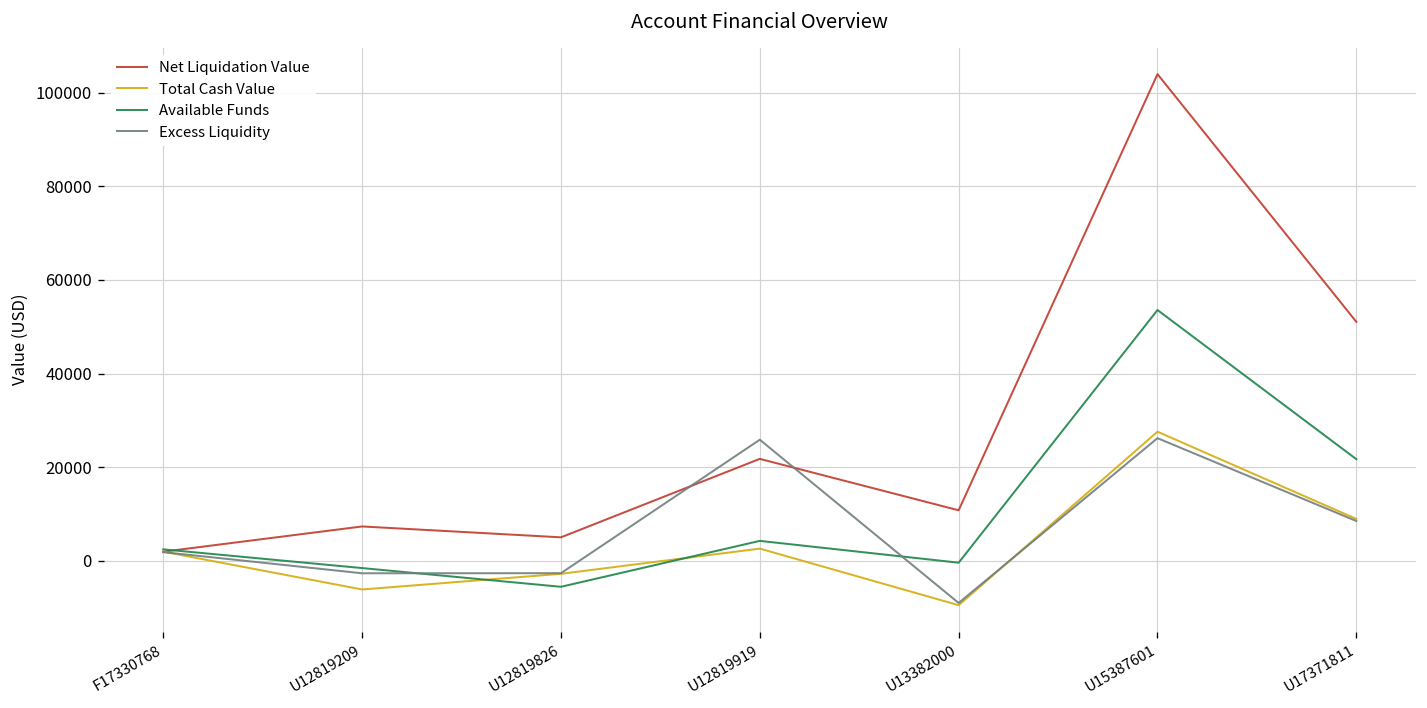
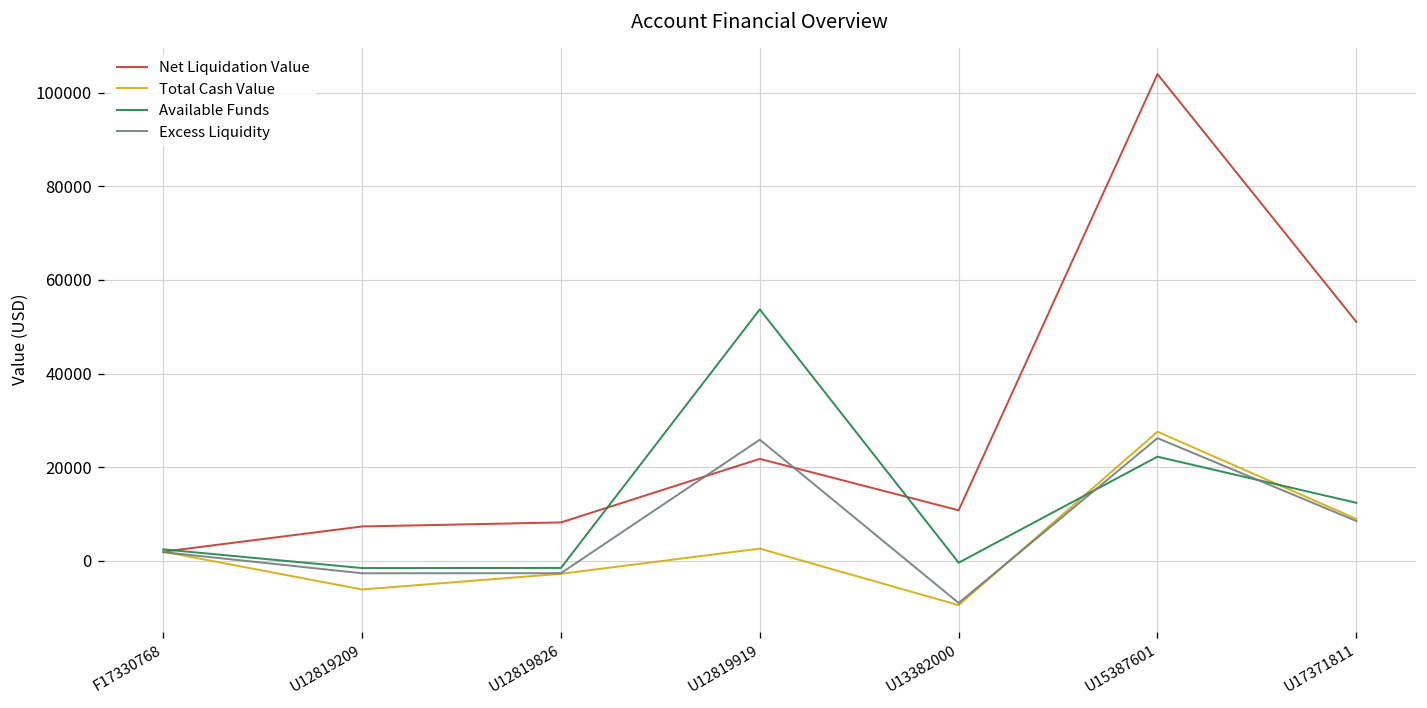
  {
    "Net Liquidation Value": {
      "U12819209": 7000,
-     "U12819826": 5000,
+     "U12819826": 8000,
      "U12819919": 22000,
      "U13382000": 11000,
      "U15387601": 104000,
      "U17371811": 51000
    },
    "Total Cash Value": {
      "U12819209": -6000,
      "U12819919": 3000,
      "U15387601": 28000
    },
    "Available Funds": {
      "U12819209": -2000,
-     "U12819826": -6000,
-     "U12819919": 4000,
+     "U12819826": -2000,
+     "U12819919": 54000,
      "U13382000": 0,
-     "U15387601": 54000,
-     "U17371811": 22000
+     "U15387601": 22000,
+     "U17371811": 12000
    },
    "Excess Liquidity": {
      "U12819209": -3000,
      "U12819919": 26000,
      "U15387601": 26000
    }
  }
